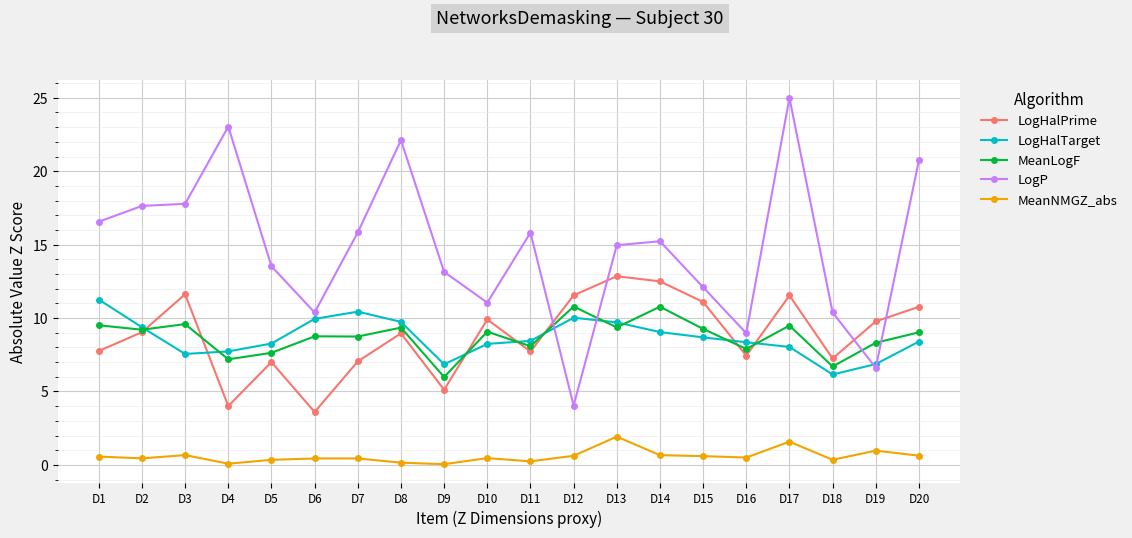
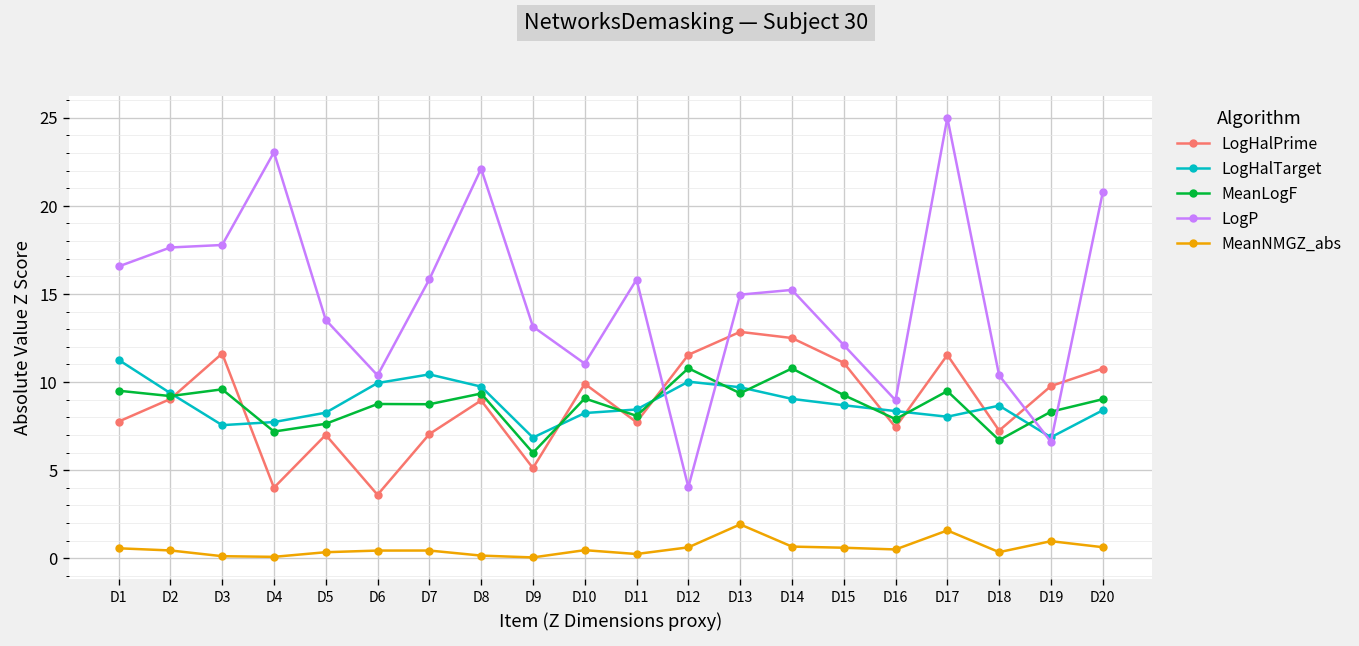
  {
    "LogHalPrime": {
      "D1": 7.8,
      "D3": 11.6,
      "D4": 4.0,
      "D5": 7.0,
      "D6": 3.6,
      "D7": 7.0,
      "D8": 9.0,
      "D9": 5.1,
      "D10": 9.9,
      "D11": 7.7,
      "D12": 11.5,
      "D13": 12.8,
      "D14": 12.5,
      "D15": 11.1,
      "D16": 7.4,
      "D17": 11.5,
      "D18": 7.2,
      "D19": 9.8,
      "D20": 10.8
    },
    "LogHalTarget": {
      "D1": 11.3,
      "D3": 7.6,
      "D4": 7.7,
      "D5": 8.3,
      "D6": 9.9,
      "D7": 10.4,
      "D8": 9.7,
      "D9": 6.8,
      "D10": 8.2,
      "D11": 8.4,
      "D12": 10.0,
      "D13": 9.7,
      "D14": 9.0,
      "D15": 8.7,
      "D16": 8.4,
      "D17": 8.0,
-     "D18": 6.2,
+     "D18": 8.7,
      "D19": 6.9,
      "D20": 8.4
    },
    "MeanLogF": {
      "D1": 9.5,
      "D3": 9.6,
      "D4": 7.2,
      "D5": 7.6,
      "D6": 8.8,
      "D7": 8.7,
      "D8": 9.3,
      "D9": 6.0,
      "D10": 9.1,
      "D11": 8.1,
      "D12": 10.8,
      "D13": 9.4,
      "D14": 10.8,
      "D15": 9.3,
      "D16": 7.9,
      "D17": 9.5,
      "D18": 6.7,
      "D19": 8.3,
      "D20": 9.0
    },
    "LogP": {
      "D1": 16.6,
      "D2": 17.6,
      "D3": 17.8,
      "D4": 23.0,
      "D5": 13.5,
      "D6": 10.4,
      "D7": 15.8,
      "D8": 22.1,
      "D9": 13.1,
      "D10": 11.0,
      "D11": 15.8,
      "D12": 4.0,
      "D13": 15.0,
      "D14": 15.2,
      "D15": 12.1,
      "D16": 9.0,
      "D17": 25.0,
      "D18": 10.4,
      "D19": 6.6,
      "D20": 20.8
    },
    "MeanNMGZ_abs": {
      "D1": 0.6,
      "D2": 0.4,
-     "D3": 0.7,
+     "D3": 0.1,
      "D4": 0.1,
      "D5": 0.3,
      "D6": 0.4,
      "D7": 0.4,
      "D8": 0.2,
      "D9": 0.0,
      "D10": 0.5,
      "D11": 0.2,
      "D12": 0.6,
      "D13": 1.9,
      "D14": 0.7,
      "D15": 0.6,
      "D16": 0.5,
      "D17": 1.6,
      "D18": 0.3,
      "D19": 1.0,
      "D20": 0.6
    }
  }
